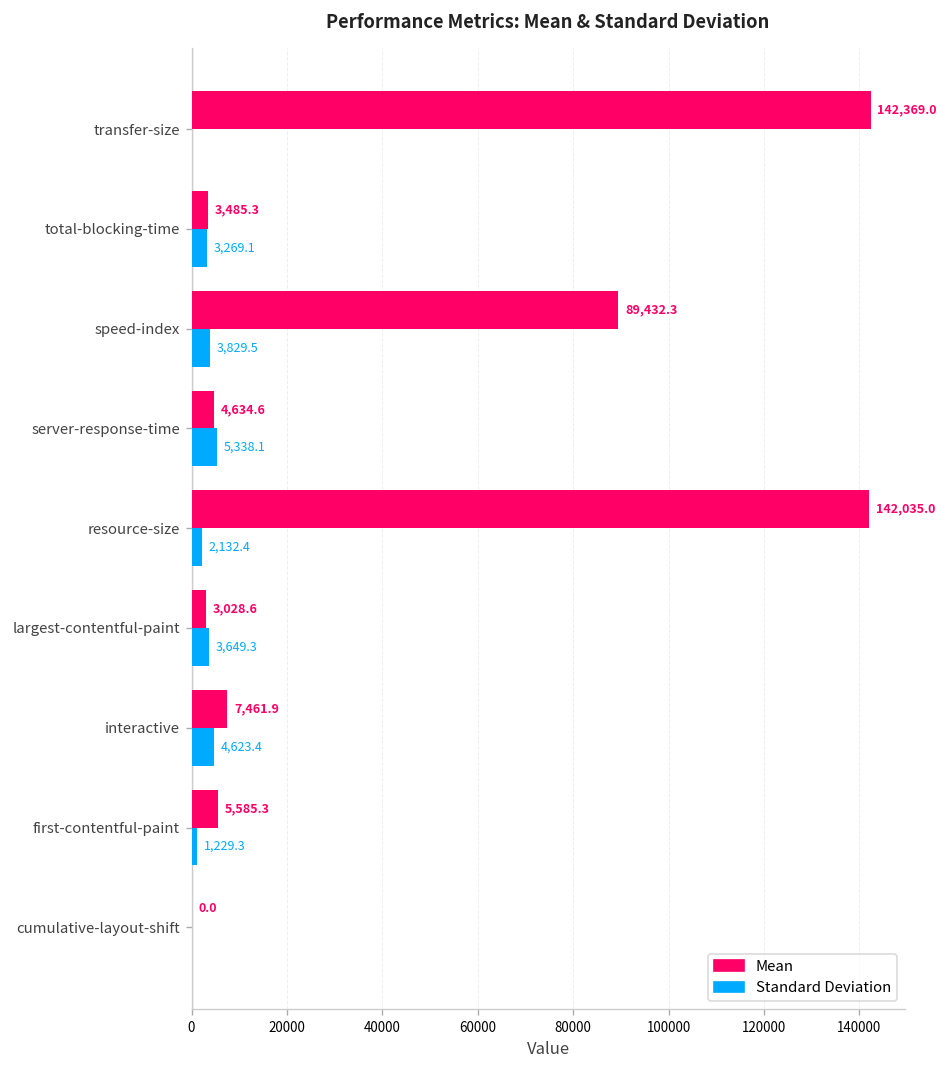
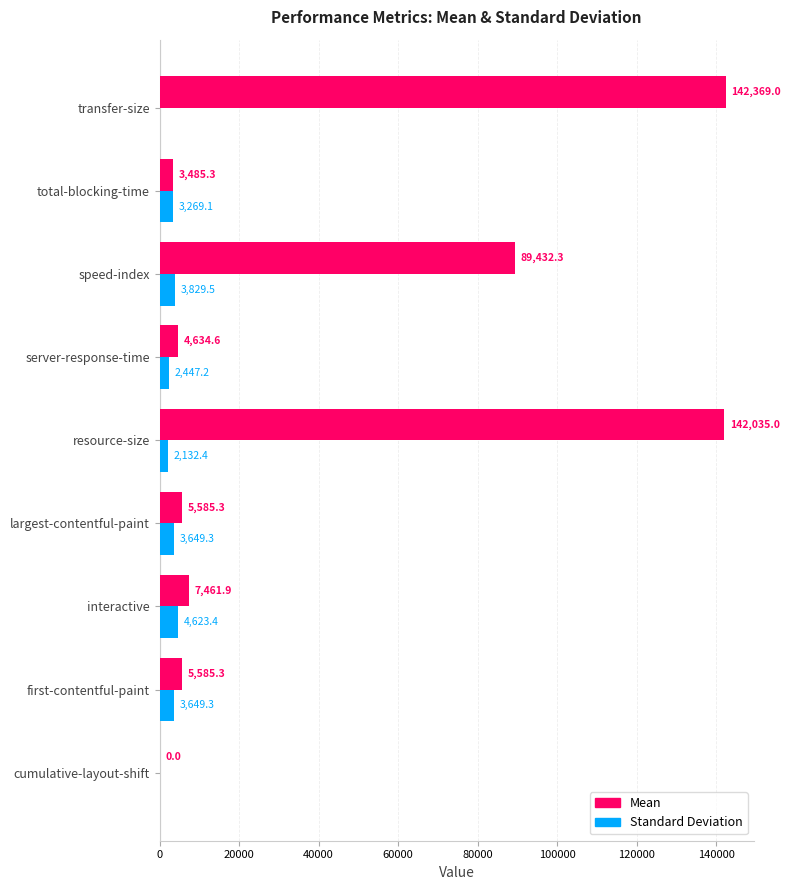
  {
    "Mean": {
      "transfer-size": "142,369.0",
      "total-blocking-time": "3,485.3",
      "speed-index": "89,432.3",
      "server-response-time": "4,634.6",
      "resource-size": "142,035.0",
-     "largest-contentful-paint": "3,028.6",
+     "largest-contentful-paint": "5,585.3",
      "interactive": "7,461.9",
      "first-contentful-paint": "5,585.3",
      "cumulative-layout-shift": "0.0"
    },
    "Standard Deviation": {
      "total-blocking-time": "3,269.1",
      "speed-index": "3,829.5",
-     "server-response-time": "5,338.1",
+     "server-response-time": "2,447.2",
      "resource-size": "2,132.4",
      "largest-contentful-paint": "3,649.3",
      "interactive": "4,623.4",
-     "first-contentful-paint": "1,229.3"
+     "first-contentful-paint": "3,649.3"
    }
  }
